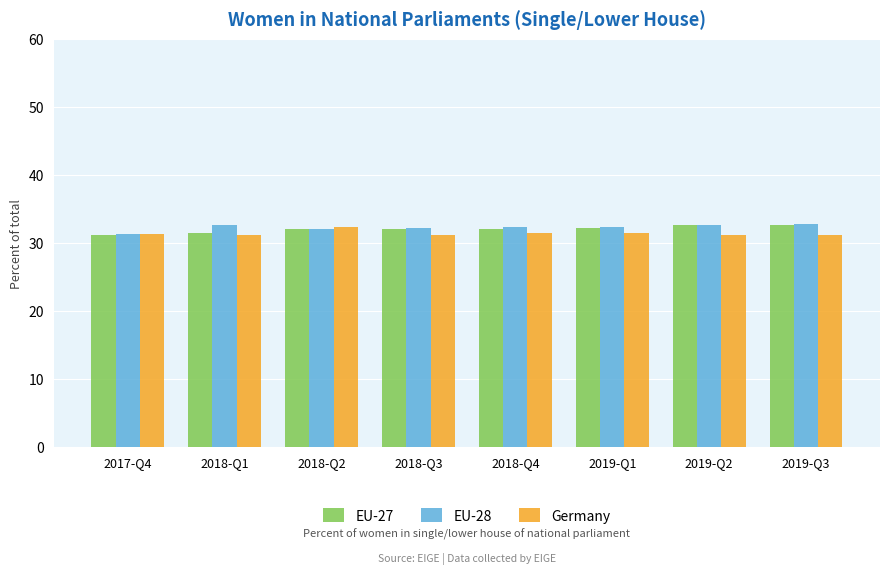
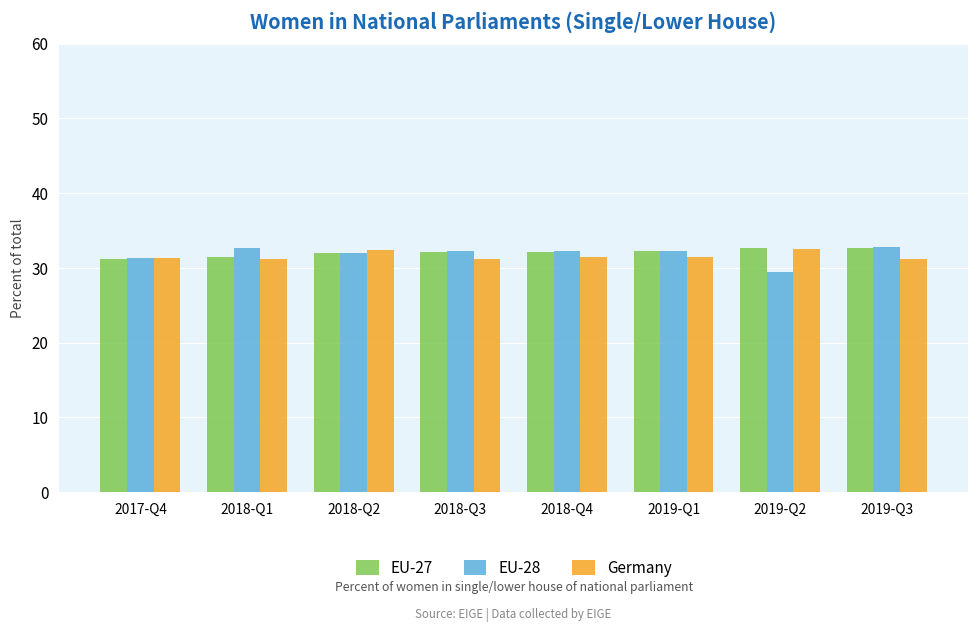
  {
    "EU-27": {
      "2017-Q4": 31,
      "2018-Q1": 31,
      "2018-Q2": 32,
      "2018-Q3": 32,
      "2018-Q4": 32,
      "2019-Q1": 32,
      "2019-Q2": 33,
      "2019-Q3": 33
    },
    "EU-28": {
      "2017-Q4": 31,
      "2018-Q1": 33,
      "2018-Q2": 32,
      "2018-Q3": 32,
      "2018-Q4": 32,
      "2019-Q1": 32,
-     "2019-Q2": 33,
+     "2019-Q2": 30,
      "2019-Q3": 33
    },
    "Germany": {
      "2017-Q4": 31,
      "2018-Q1": 31,
      "2018-Q2": 32,
      "2018-Q3": 31,
      "2018-Q4": 32,
      "2019-Q1": 32,
-     "2019-Q2": 31,
+     "2019-Q2": 33,
      "2019-Q3": 31
    }
  }
